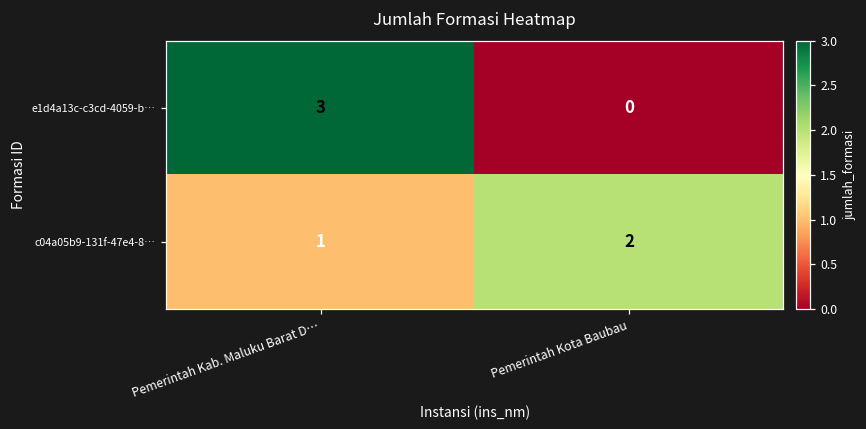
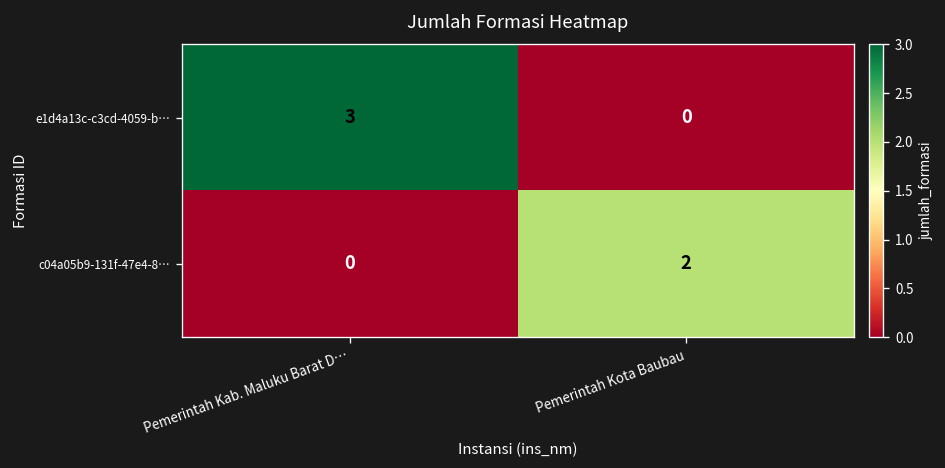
  {
    "e1d4a13c-c3cd-4059-b…": {
      "Pemerintah Kab. Maluku Barat D…": 3,
      "Pemerintah Kota Baubau": 0
    },
    "c04a05b9-131f-47e4-8…": {
-     "Pemerintah Kab. Maluku Barat D…": 1,
+     "Pemerintah Kab. Maluku Barat D…": 0,
      "Pemerintah Kota Baubau": 2
    }
  }
